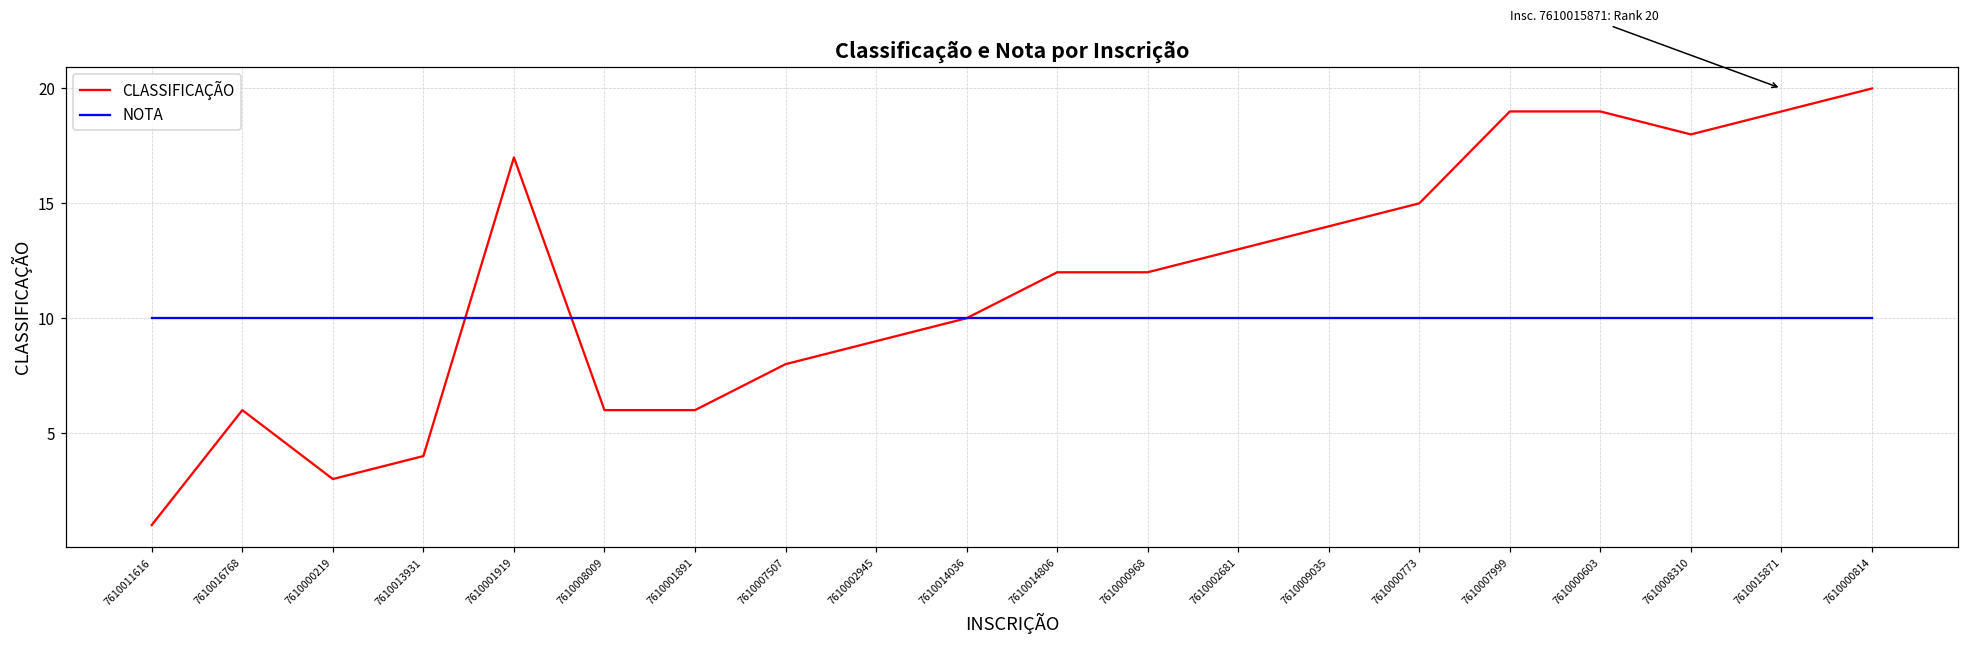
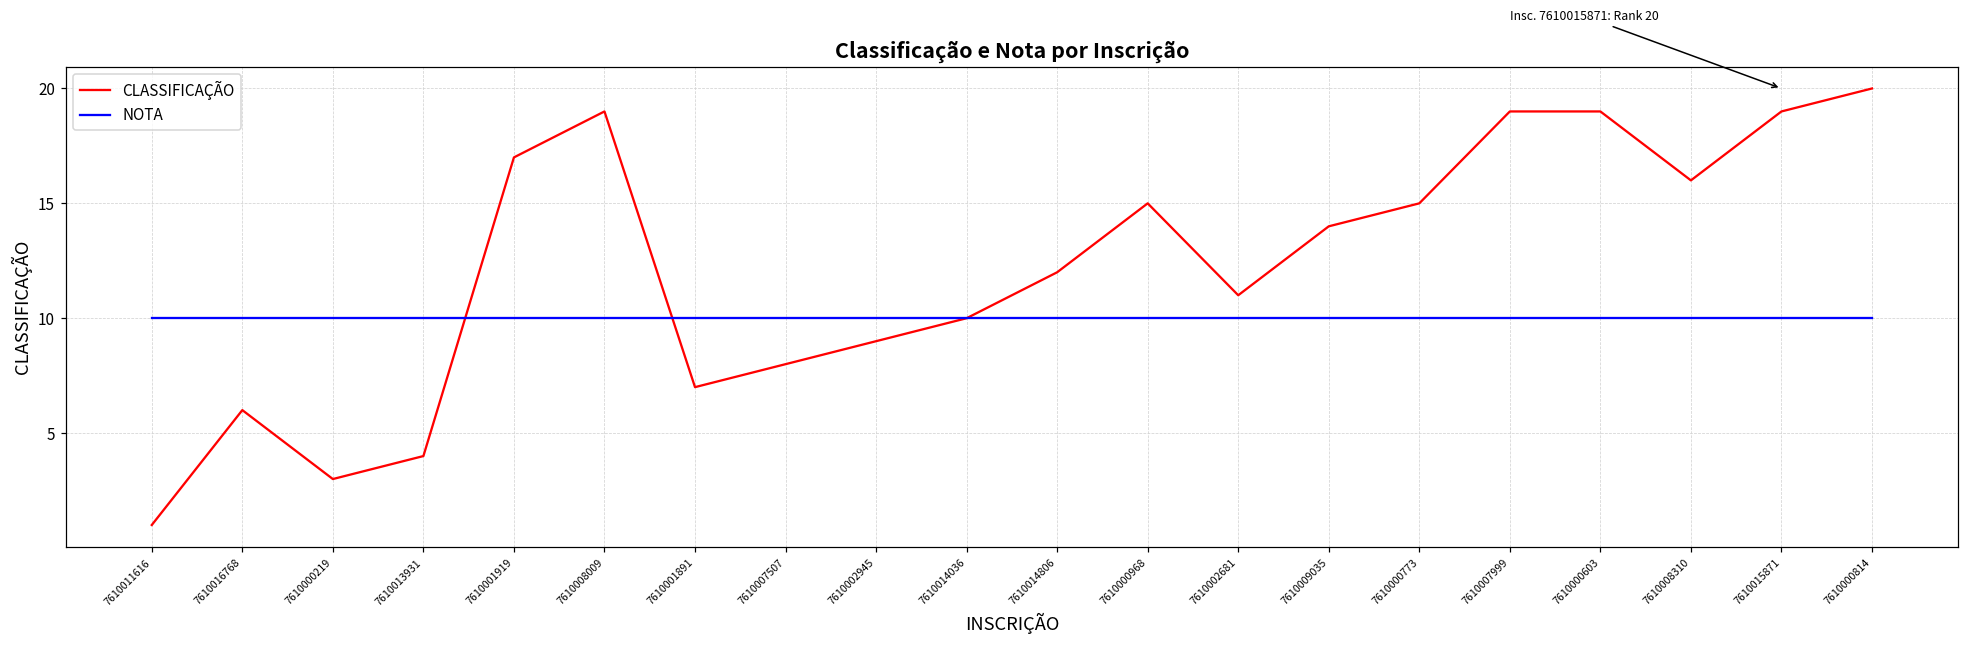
  {
    "CLASSIFICAÇÃO": {
      "7610011616": 1,
      "7610016768": 6,
      "7610000219": 3,
      "7610013931": 4,
      "7610001919": 17,
-     "7610008009": 6,
-     "7610001891": 6,
+     "7610008009": 19,
+     "7610001891": 7,
      "7610007507": 8,
      "7610002945": 9,
      "7610014806": 12,
-     "7610000968": 12,
-     "7610002681": 13,
+     "7610000968": 15,
+     "7610002681": 11,
      "7610009035": 14,
      "7610000773": 15,
-     "7610008310": 18,
+     "7610008310": 16,
      "7610000814": 20
    },
    "NOTA": {
      "7610011616": 10,
      "7610016768": 10,
      "7610000219": 10,
      "7610013931": 10,
      "7610001919": 10,
      "7610008009": 10,
      "7610001891": 10,
      "7610007507": 10,
      "7610002945": 10,
      "7610014806": 10,
      "7610000968": 10,
      "7610002681": 10,
      "7610009035": 10,
      "7610000773": 10,
      "7610007999": 10,
      "7610000603": 10,
      "7610008310": 10,
      "7610015871": 10,
      "7610000814": 10
    }
  }
